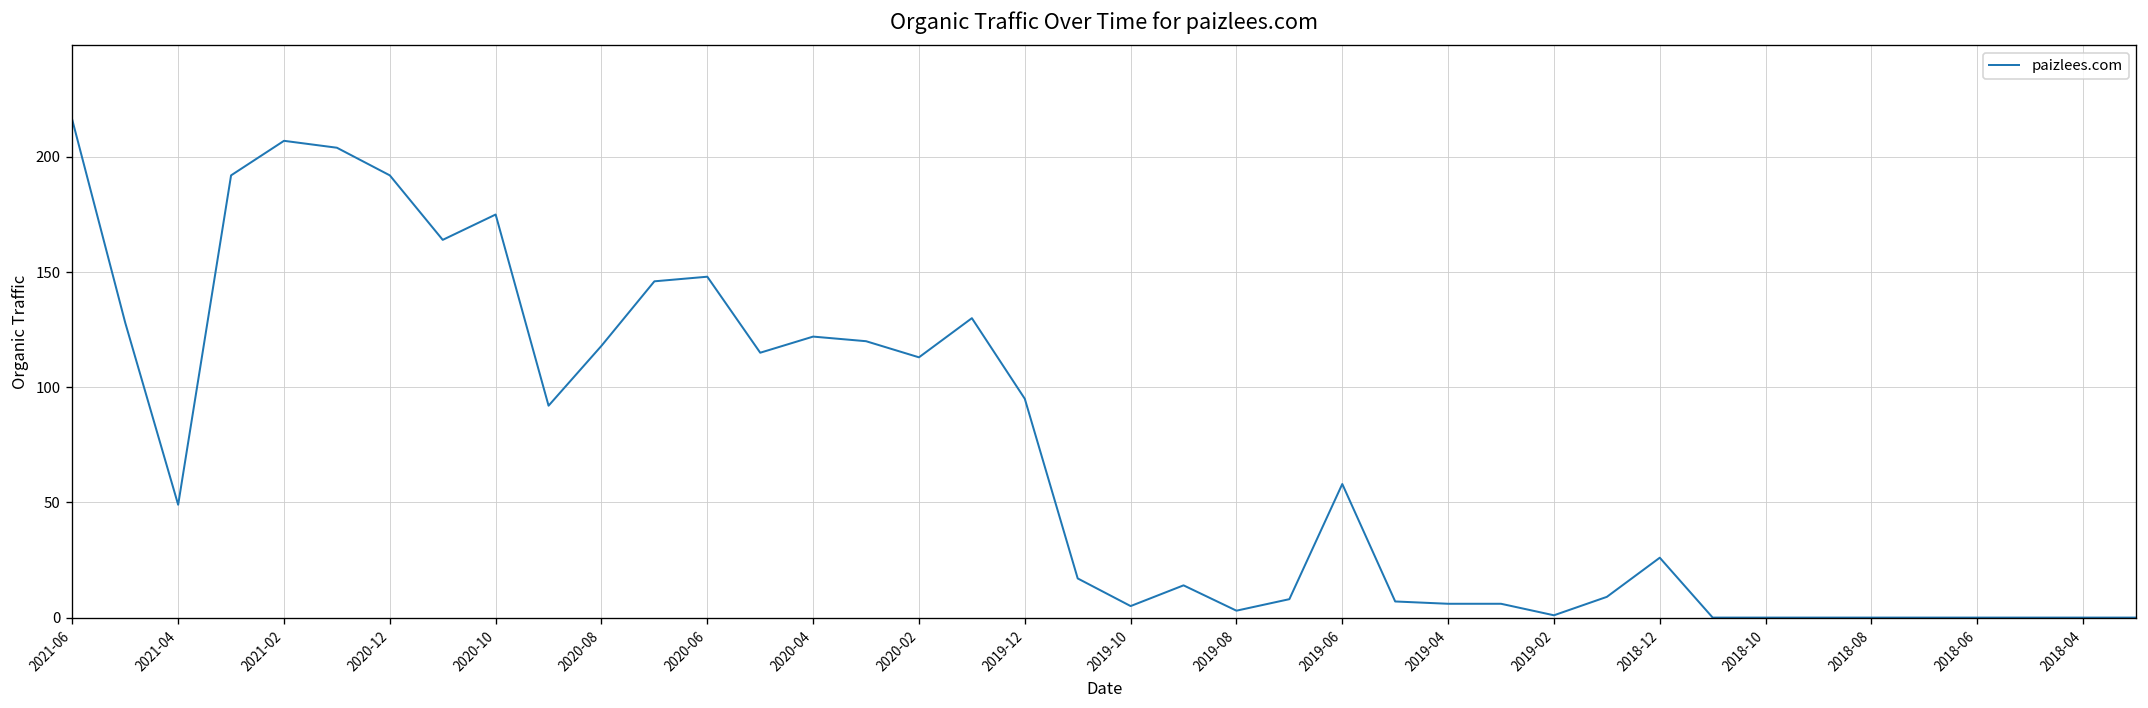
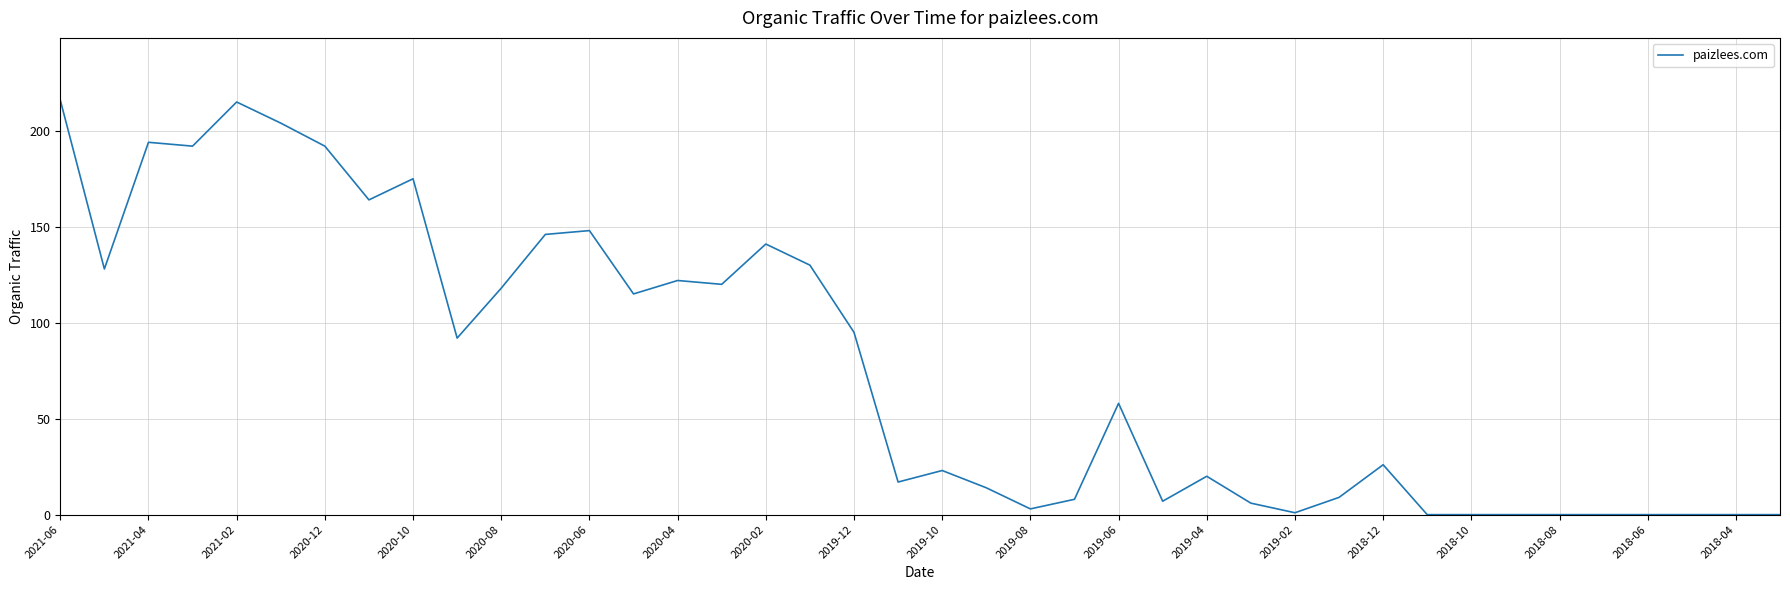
  {
    "2021-06": 216,
-   "2021-04": 49,
-   "2021-02": 207,
+   "2021-04": 194,
+   "2021-02": 215,
    "2020-12": 192,
    "2020-10": 175,
    "2020-08": 118,
    "2020-06": 148,
    "2020-04": 122,
-   "2020-02": 113,
+   "2020-02": 141,
    "2019-12": 95,
-   "2019-10": 5,
+   "2019-10": 23,
    "2019-08": 3,
    "2019-06": 58,
-   "2019-04": 6,
+   "2019-04": 20,
    "2019-02": 1,
    "2018-12": 26,
    "2018-10": 0,
    "2018-08": 0,
    "2018-06": 0,
    "2018-04": 0
  }
